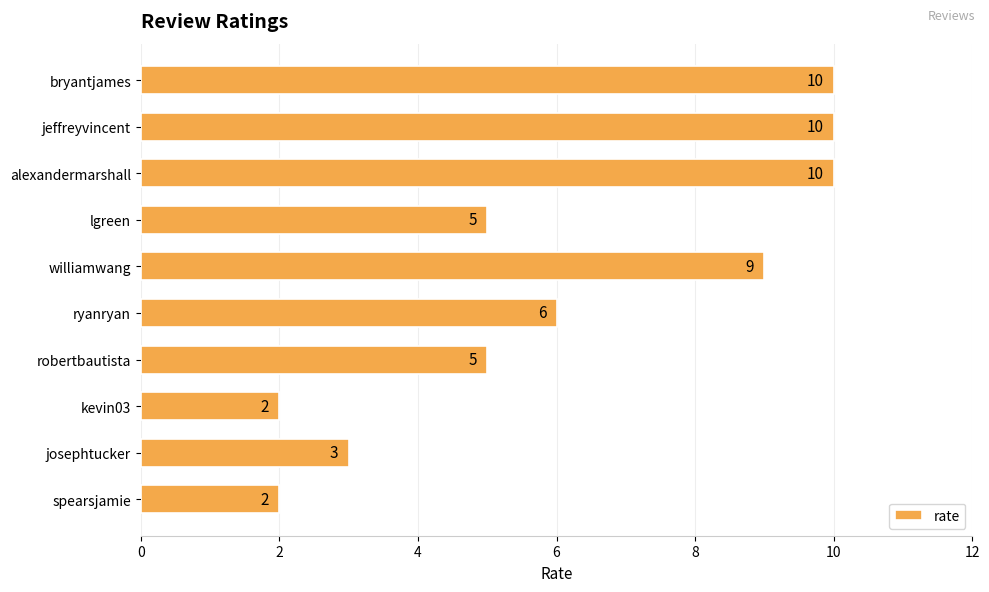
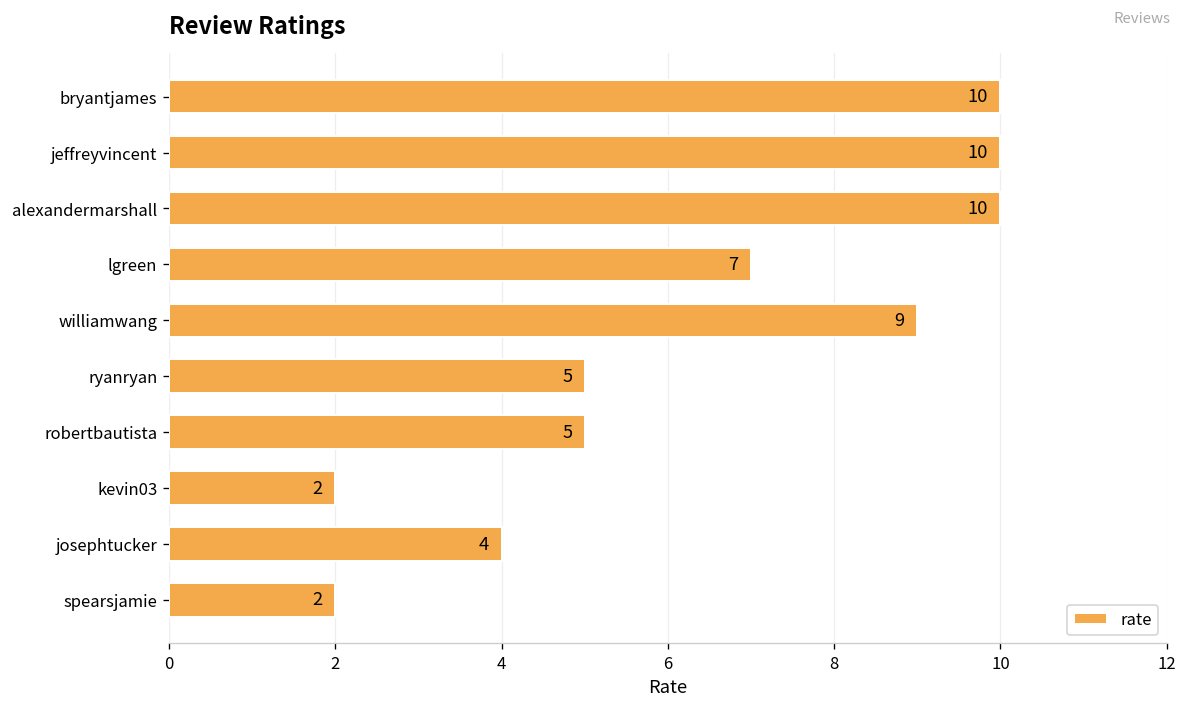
  {
    "bryantjames": 10,
    "jeffreyvincent": 10,
    "alexandermarshall": 10,
-   "lgreen": 5,
+   "lgreen": 7,
    "williamwang": 9,
-   "ryanryan": 6,
+   "ryanryan": 5,
    "robertbautista": 5,
    "kevin03": 2,
-   "josephtucker": 3,
+   "josephtucker": 4,
    "spearsjamie": 2
  }
